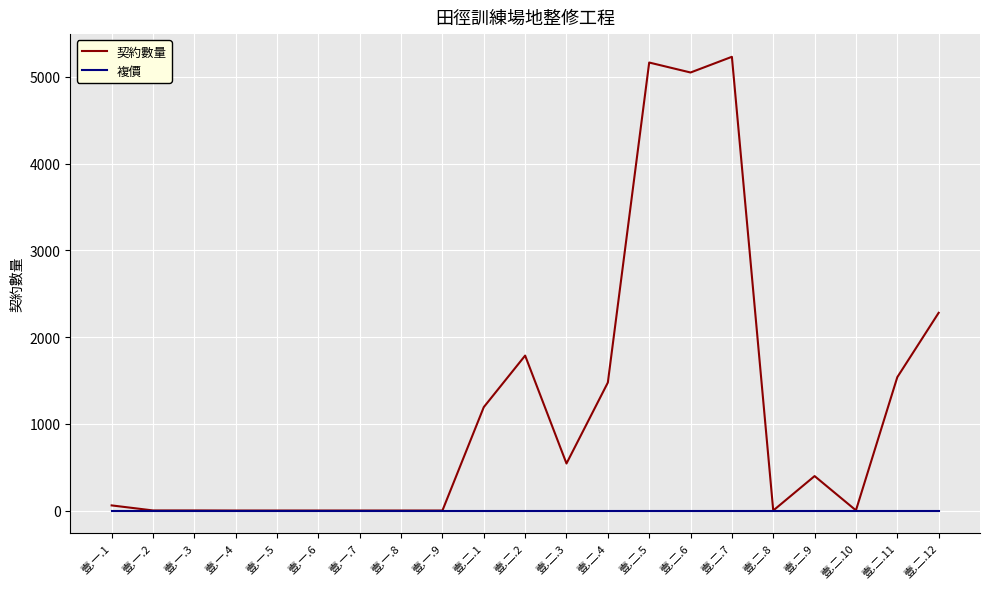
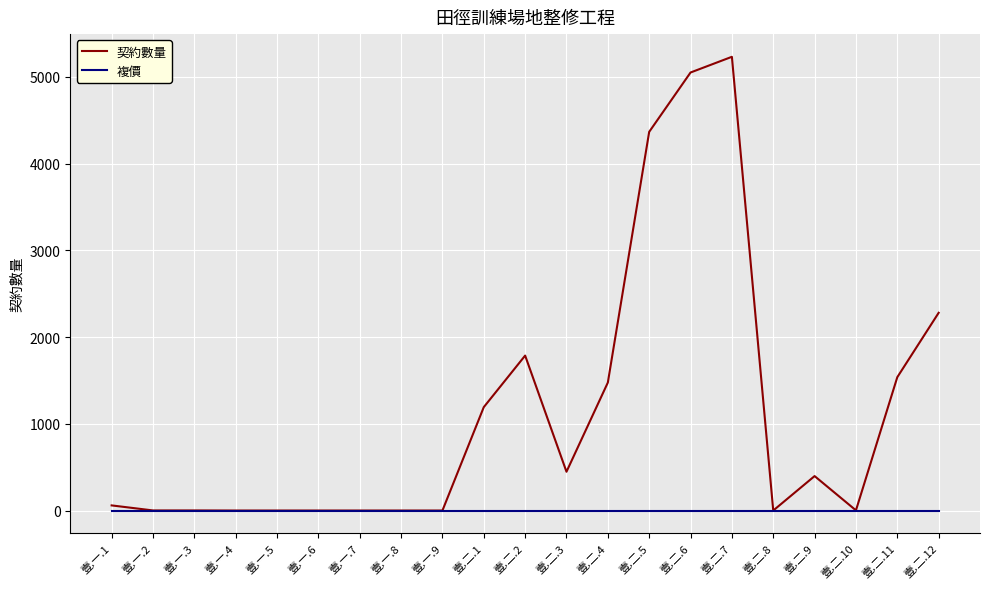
  {
    "契約數量": {
      "壹.一.1": 100,
      "壹.二.1": 1200,
      "壹.二.2": 1800,
-     "壹.二.3": 500,
+     "壹.二.3": 400,
      "壹.二.4": 1500,
-     "壹.二.5": 5200,
+     "壹.二.5": 4400,
      "壹.二.6": 5100,
      "壹.二.7": 5200,
      "壹.二.9": 400,
      "壹.二.11": 1500,
      "壹.二.12": 2300
    },
    "複價": {
      "壹.一.1": 0,
      "壹.二.1": 0,
      "壹.二.2": 0,
      "壹.二.3": 0,
      "壹.二.4": 0,
      "壹.二.5": 0,
      "壹.二.6": 0,
      "壹.二.7": 0,
      "壹.二.9": 0,
      "壹.二.11": 0,
      "壹.二.12": 0
    }
  }
